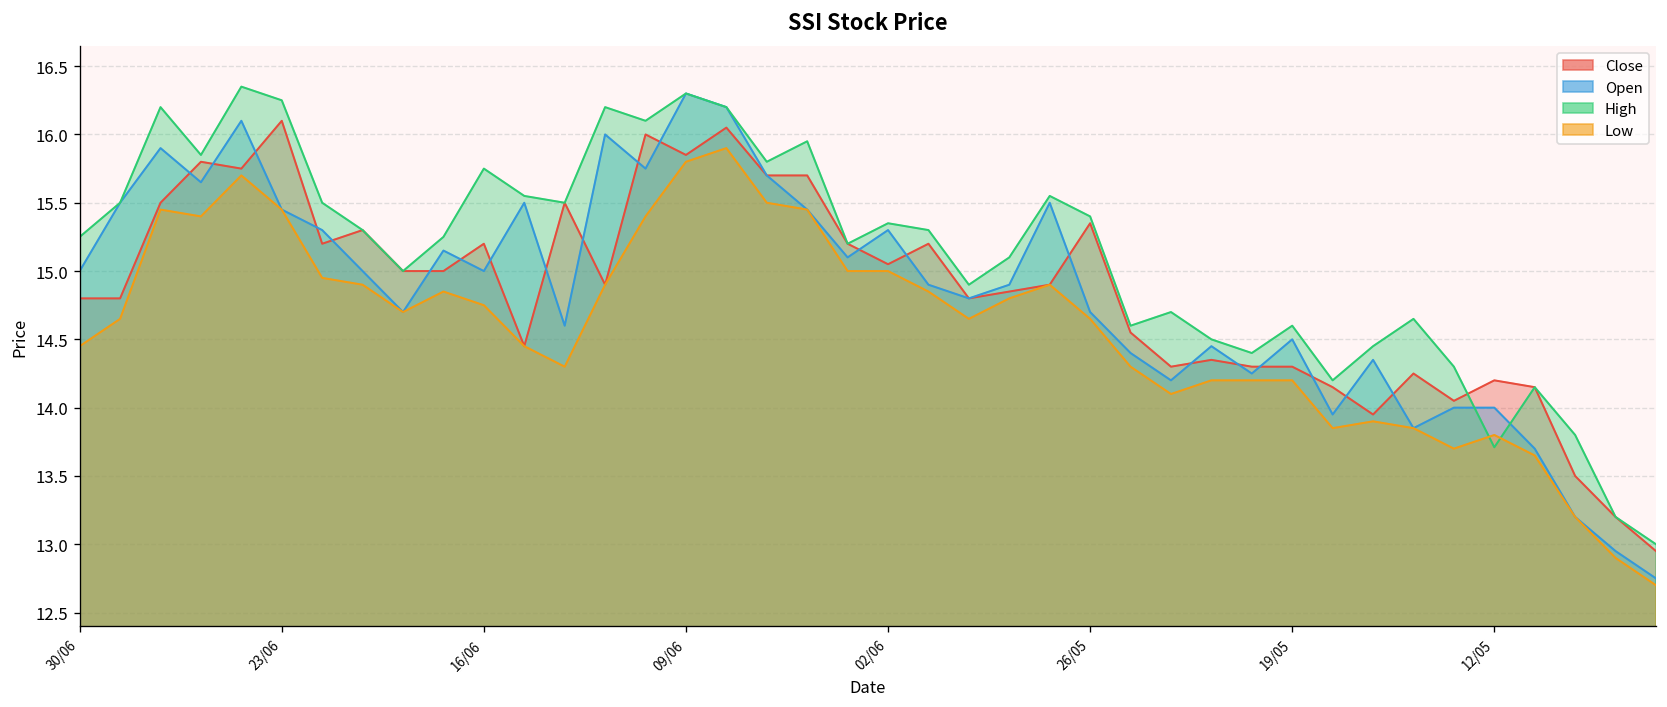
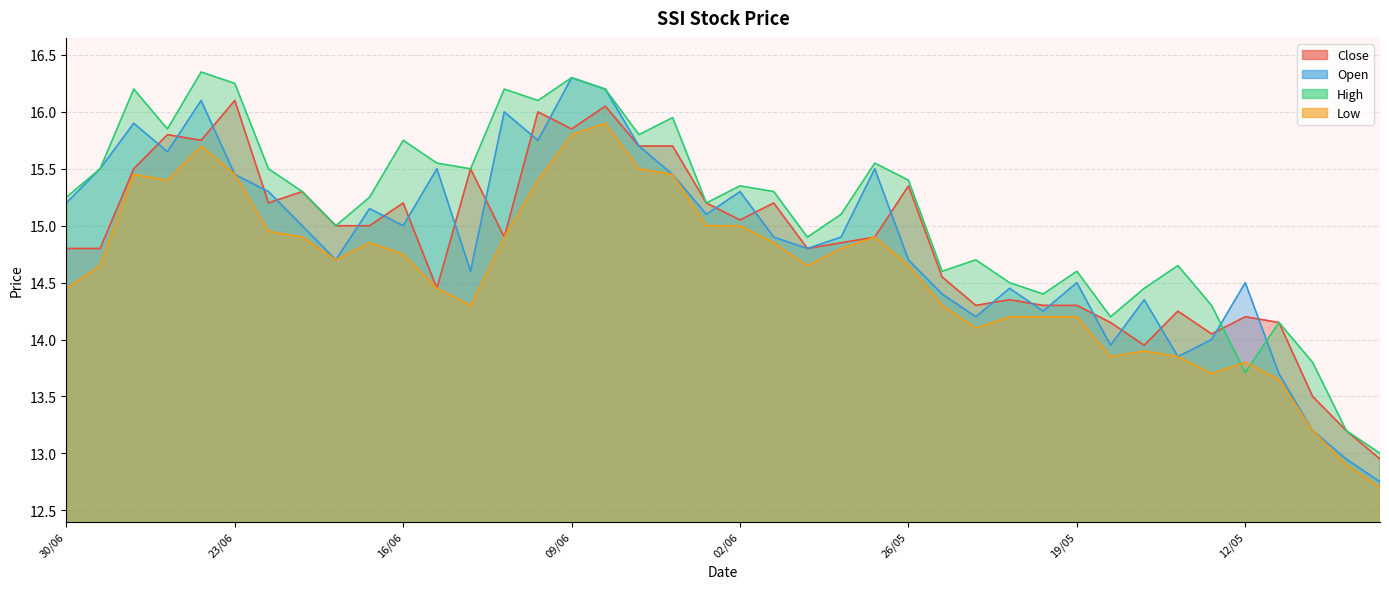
  {
    "Open": {
-     "30/06": 15.0,
+     "30/06": 15.2,
      "16/06": 15.0,
      "02/06": 15.3,
      "26/05": 14.7,
      "19/05": 14.5,
-     "12/05": 14.0
+     "12/05": 14.5
    },
    "High": {
      "30/06": 15.25,
      "23/06": 16.25,
      "16/06": 15.75,
      "02/06": 15.35,
      "26/05": 15.4,
      "19/05": 14.6,
      "12/05": 13.7
    }
  }
